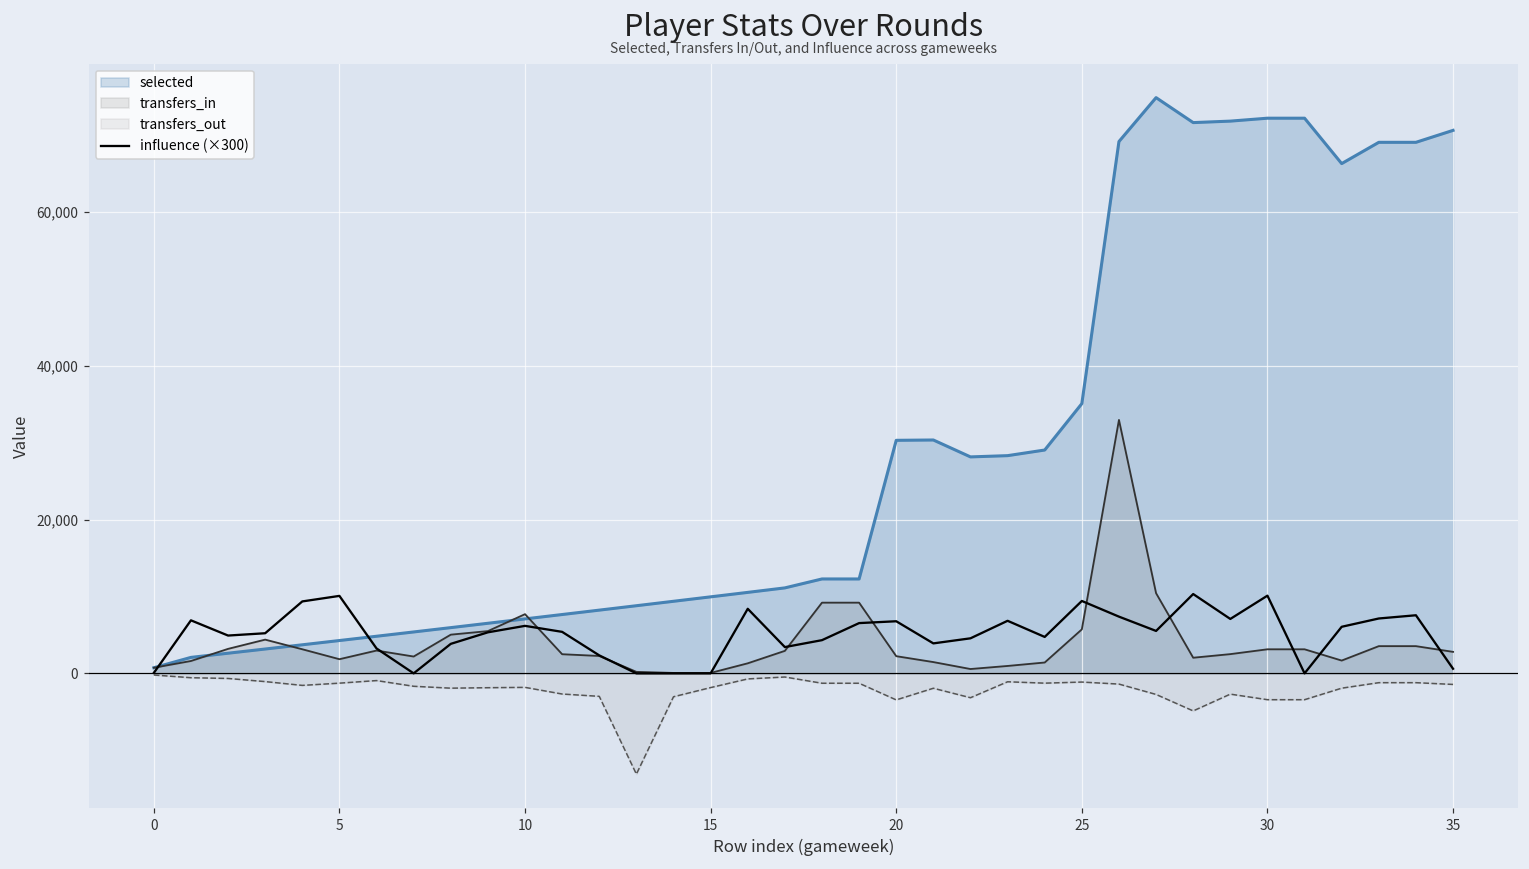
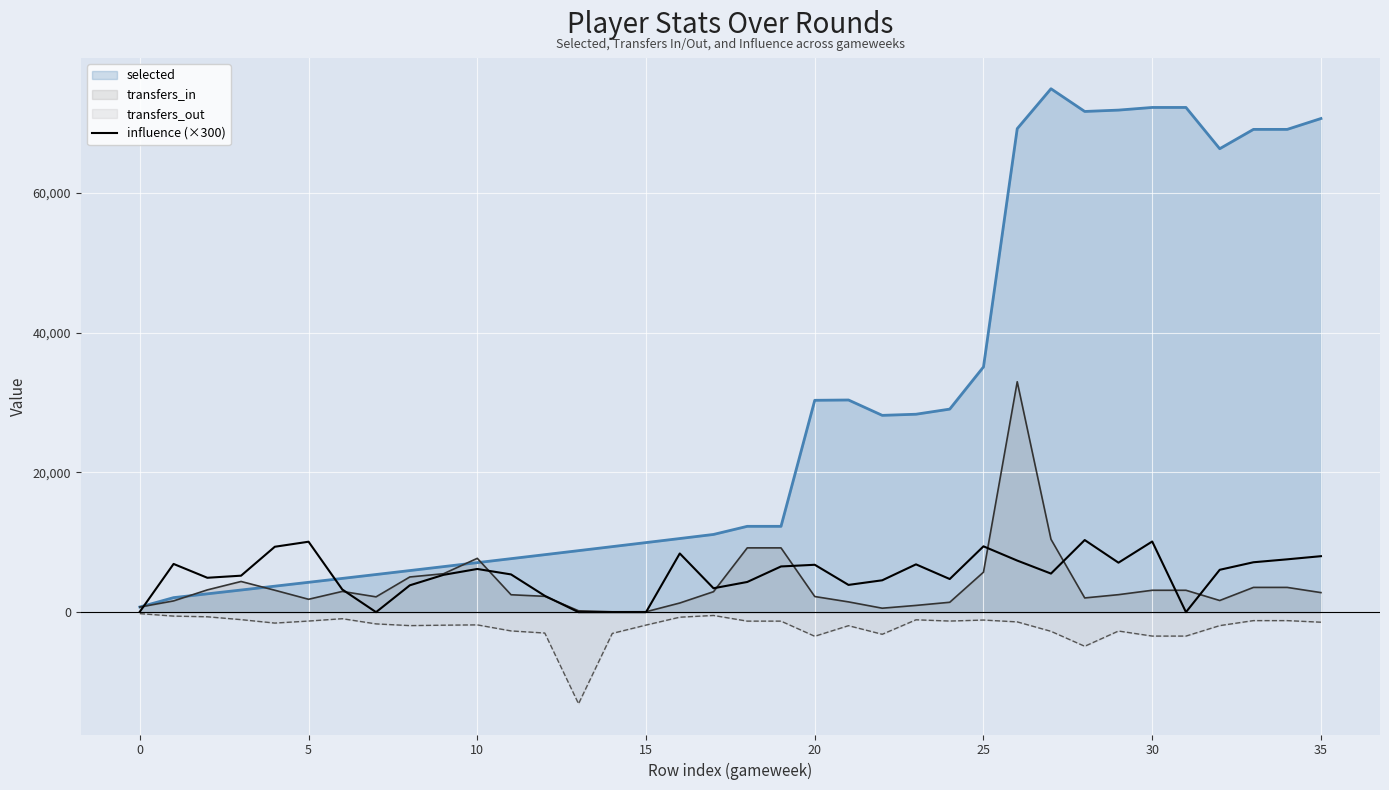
  {
    "influence (×300)": {
      "5": "10,000",
      "10": "6,000",
      "20": "7,000",
      "25": "9,000",
      "30": "10,000",
-     "35": "1,000"
+     "35": "8,000"
    }
  }
